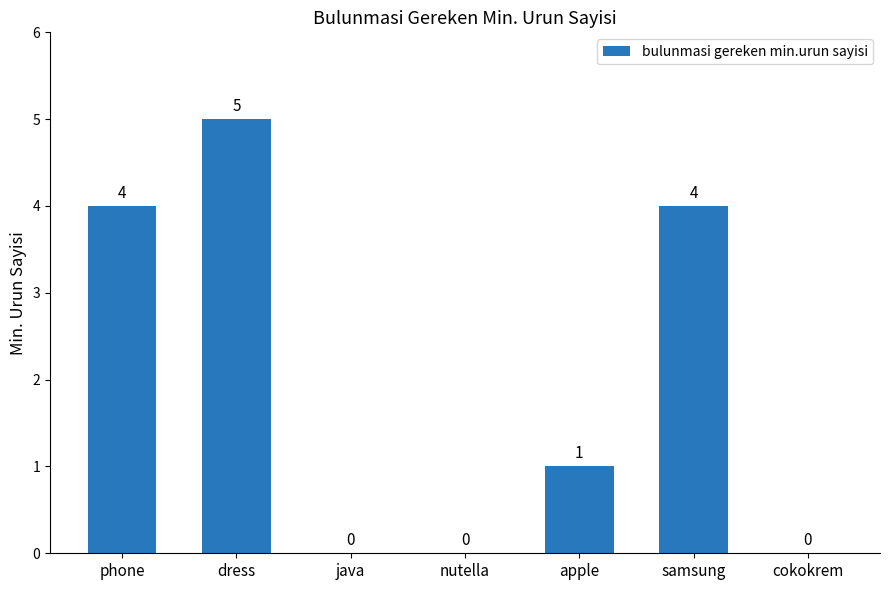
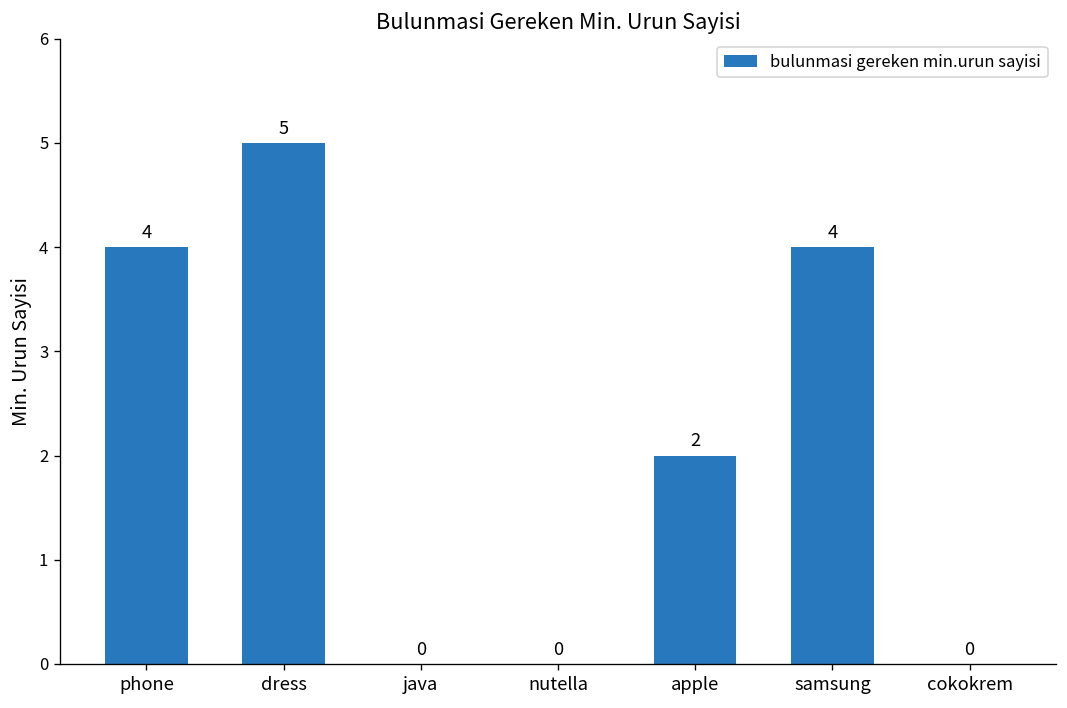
  {
    "phone": 4,
    "dress": 5,
    "java": 0,
    "nutella": 0,
-   "apple": 1,
+   "apple": 2,
    "samsung": 4,
    "cokokrem": 0
  }
